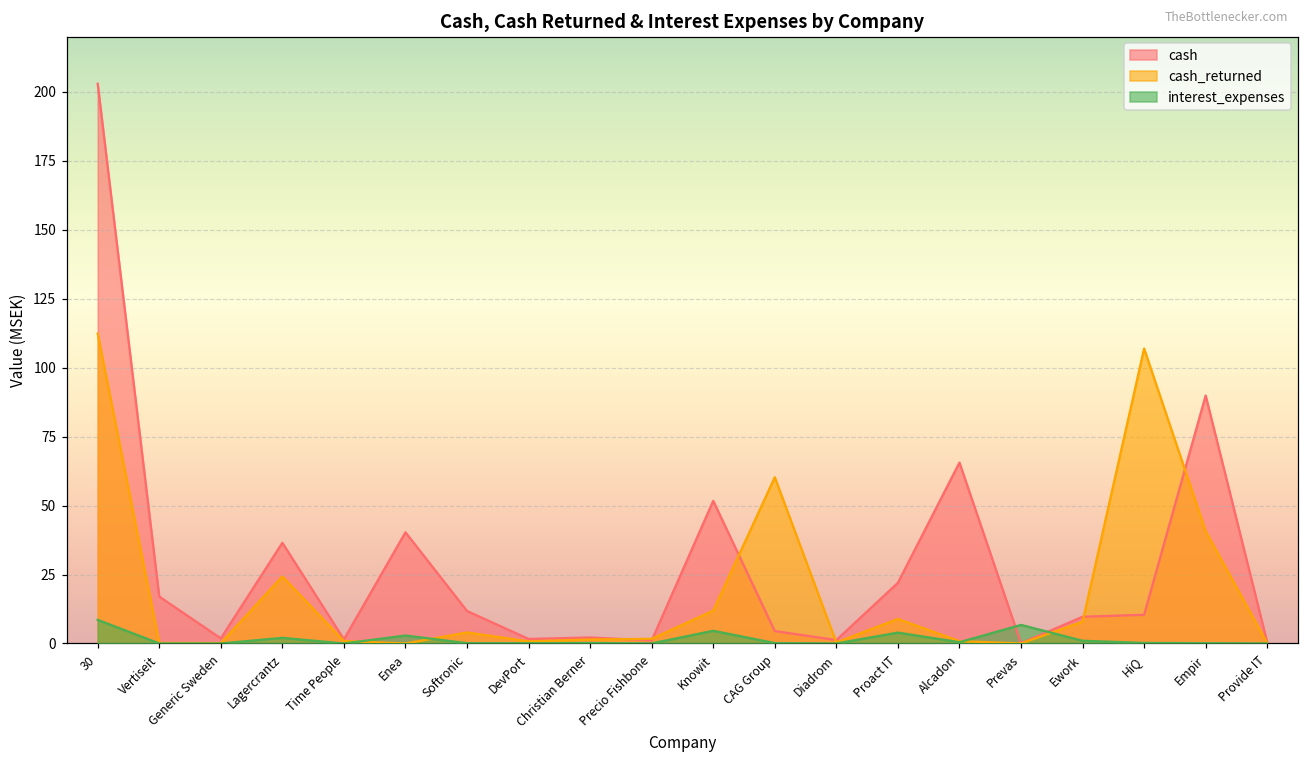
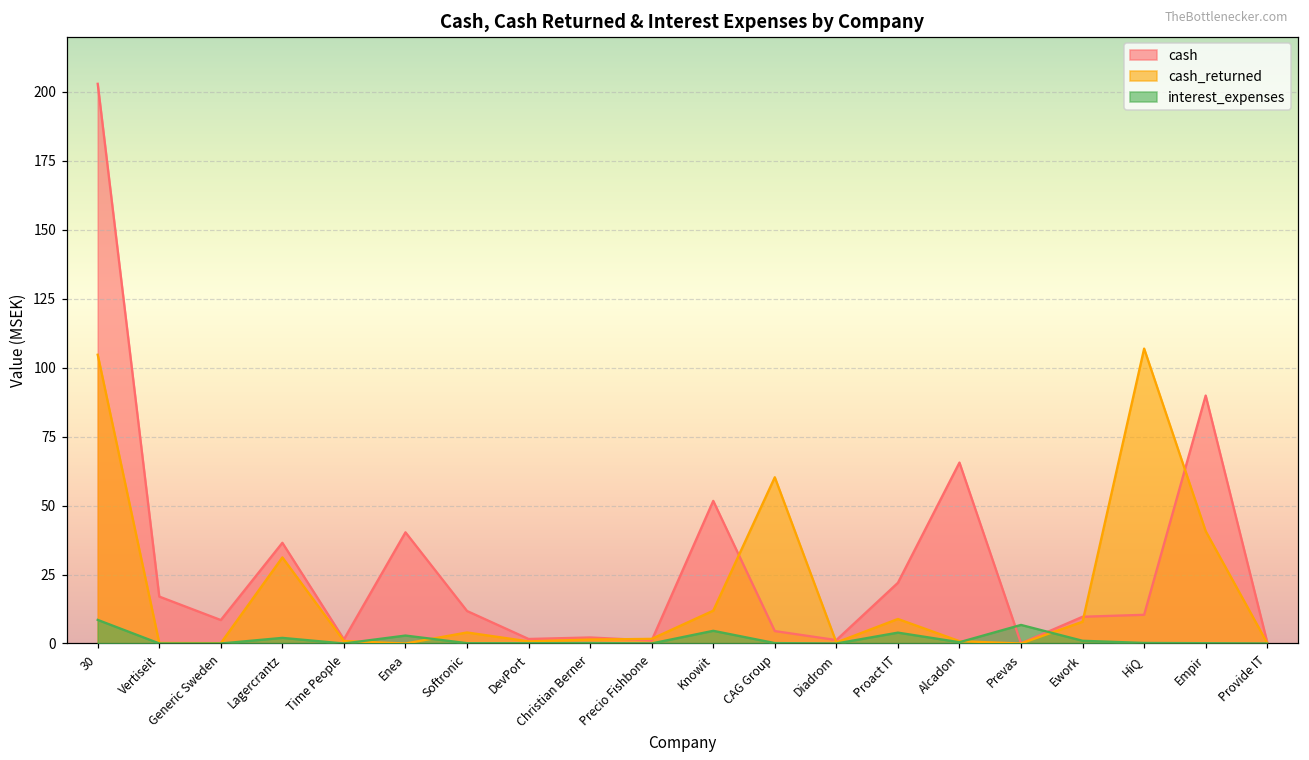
  {
    "cash": {
      "30": 203,
      "Vertiseit": 17,
-     "Generic Sweden": 2,
+     "Generic Sweden": 9,
      "Lagercrantz": 37,
      "Enea": 40,
      "Softronic": 12,
      "Knowit": 52,
      "CAG Group": 5,
      "Proact IT": 22,
      "Alcadon": 66,
      "Ework": 10,
      "HiQ": 10,
      "Empir": 90
    },
    "cash_returned": {
-     "30": 112,
-     "Lagercrantz": 24,
+     "30": 105,
+     "Lagercrantz": 31,
      "Enea": 0,
      "Softronic": 4,
      "Knowit": 12,
      "CAG Group": 60,
      "Proact IT": 9,
      "Ework": 8,
      "HiQ": 107,
      "Empir": 41
    },
    "interest_expenses": {
      "30": 9,
      "Lagercrantz": 2,
      "Enea": 3,
      "Softronic": 0,
      "Christian Berner": 0,
      "Precio Fishbone": 0,
      "Knowit": 5,
      "CAG Group": 0,
      "Proact IT": 4,
      "Prevas": 7,
      "Ework": 1,
      "HiQ": 0,
      "Empir": 0
    }
  }
